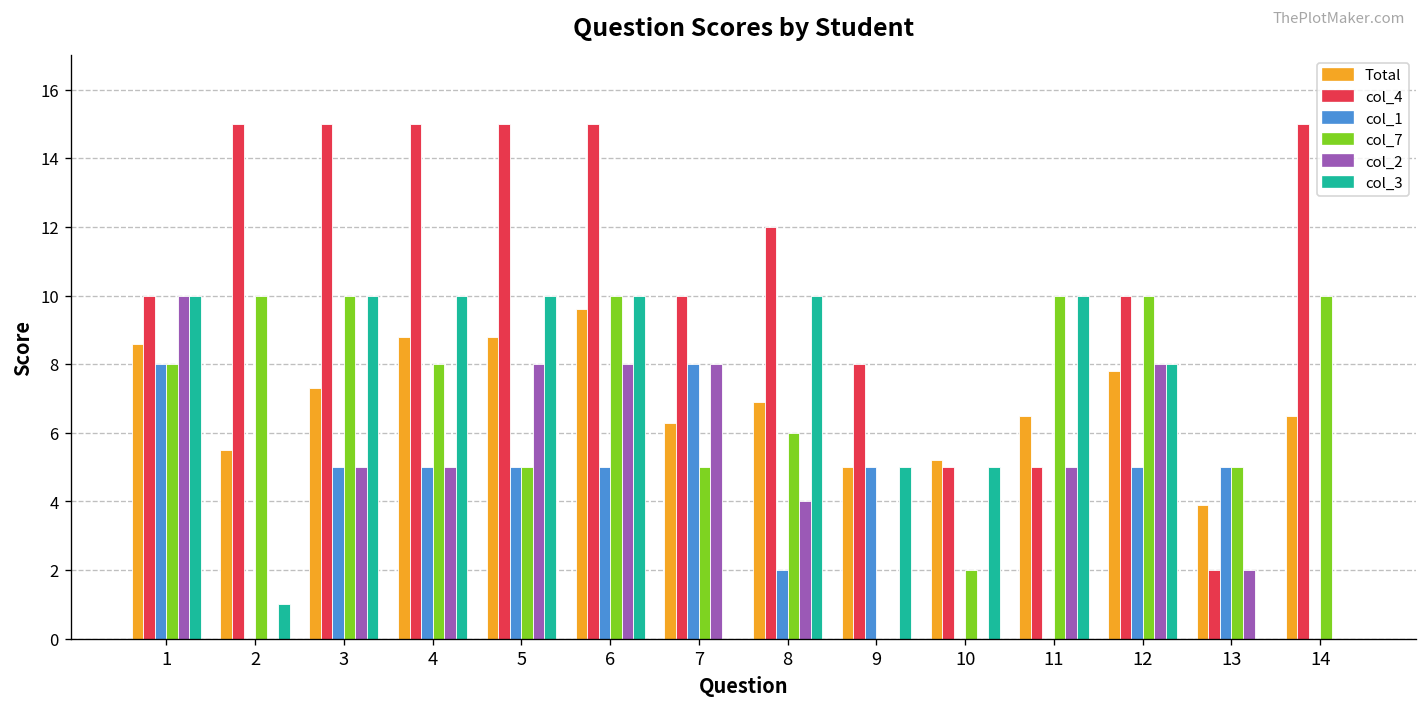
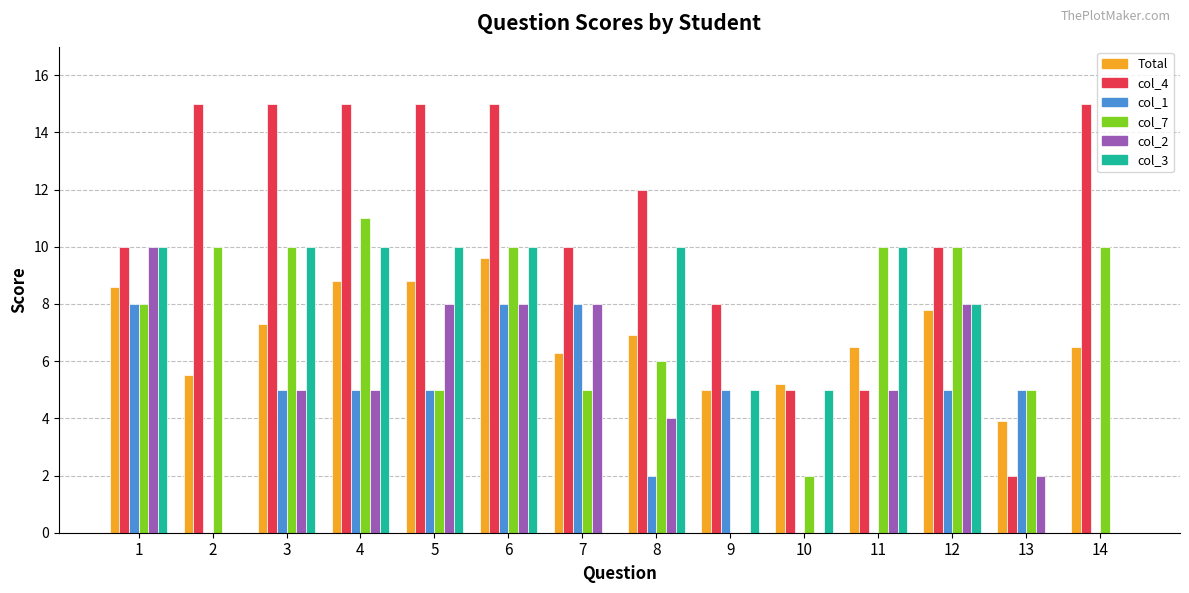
  {
    "Total": {
      "1": 8.6,
      "2": 5.5,
      "3": 7.3,
      "4": 8.8,
      "5": 8.8,
      "6": 9.6,
      "7": 6.3,
      "8": 6.9,
      "9": 5,
      "10": 5.2,
      "11": 6.5,
      "12": 7.8,
      "13": 3.9,
      "14": 6.5
    },
    "col_4": {
      "1": 10,
      "2": 15,
      "3": 15,
      "4": 15,
      "5": 15,
      "6": 15,
      "7": 10,
      "8": 12,
      "9": 8,
      "10": 5,
      "11": 5,
      "12": 10,
      "13": 2,
      "14": 15
    },
    "col_1": {
      "1": 8,
      "2": 0,
      "3": 5,
      "4": 5,
      "5": 5,
-     "6": 5,
+     "6": 8,
      "7": 8,
      "8": 2,
      "9": 5,
      "10": 0,
      "11": 0,
      "12": 5,
      "13": 5,
      "14": 0
    },
    "col_7": {
      "1": 8,
      "2": 10,
      "3": 10,
-     "4": 8,
+     "4": 11,
      "5": 5,
      "6": 10,
      "7": 5,
      "8": 6,
      "9": 0,
      "10": 2,
      "11": 10,
      "12": 10,
      "13": 5,
      "14": 10
    },
    "col_2": {
      "1": 10,
      "2": 0,
      "3": 5,
      "4": 5,
      "5": 8,
      "6": 8,
      "7": 8,
      "8": 4,
      "9": 0,
      "10": 0,
      "11": 5,
      "12": 8,
      "13": 2,
      "14": 0
    },
    "col_3": {
      "1": 10,
-     "2": 1,
+     "2": 0,
      "3": 10,
      "4": 10,
      "5": 10,
      "6": 10,
      "7": 0,
      "8": 10,
      "9": 5,
      "10": 5,
      "11": 10,
      "12": 8,
      "13": 0,
      "14": 0
    }
  }
